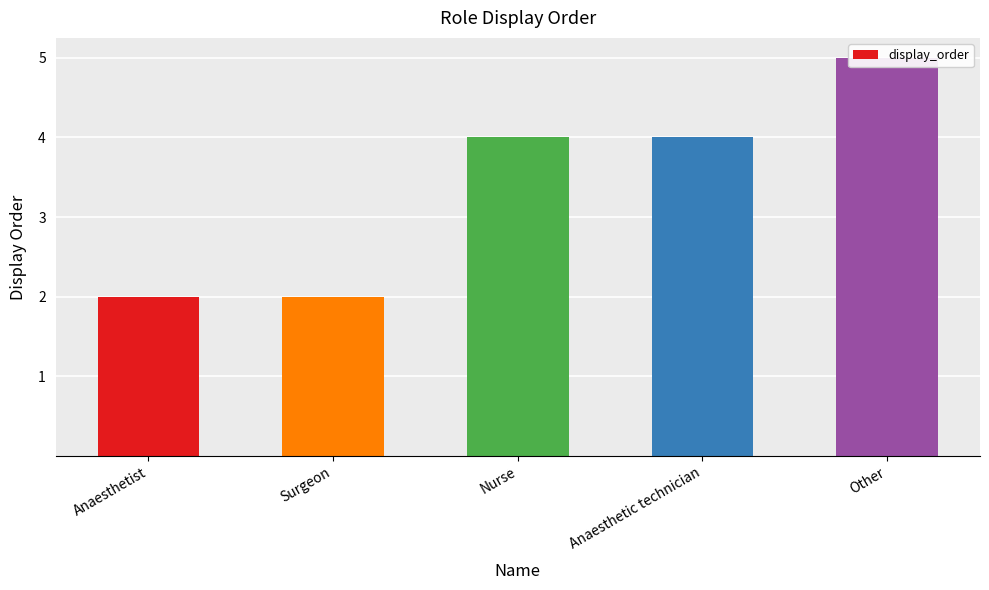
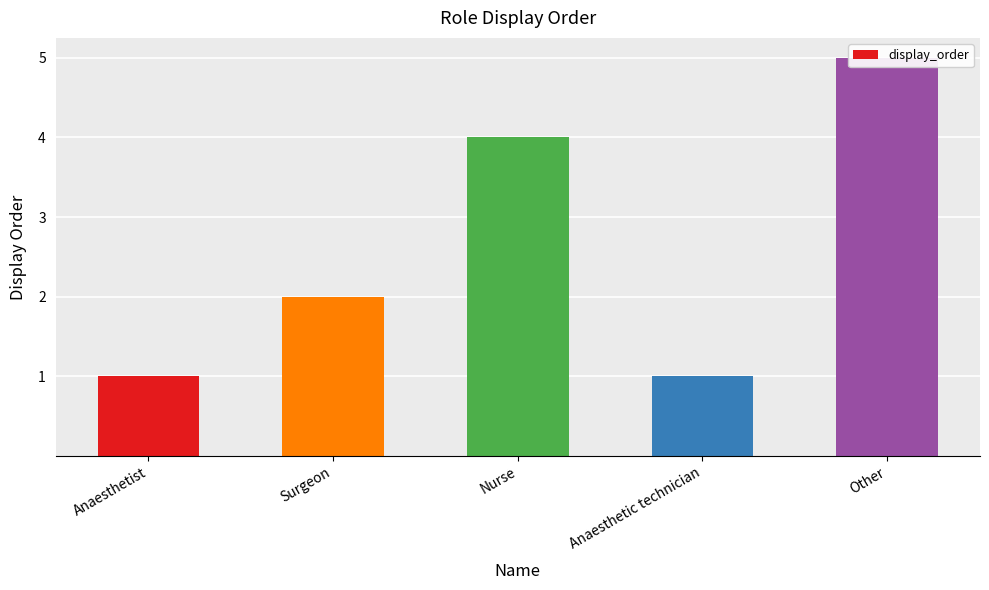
  {
-   "Anaesthetist": 2,
+   "Anaesthetist": 1,
    "Surgeon": 2,
    "Nurse": 4,
-   "Anaesthetic technician": 4
+   "Anaesthetic technician": 1
  }
